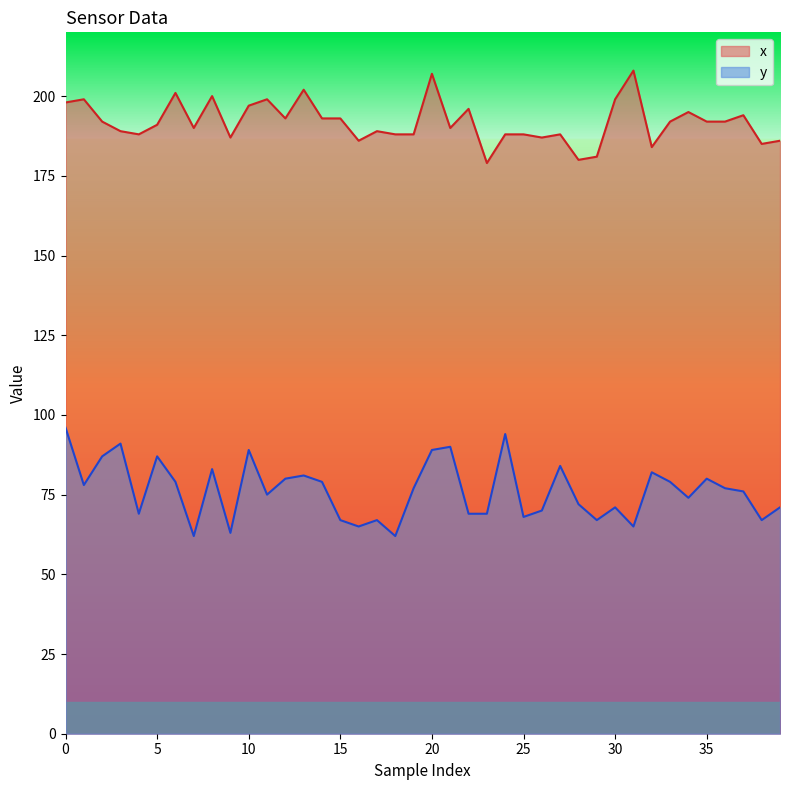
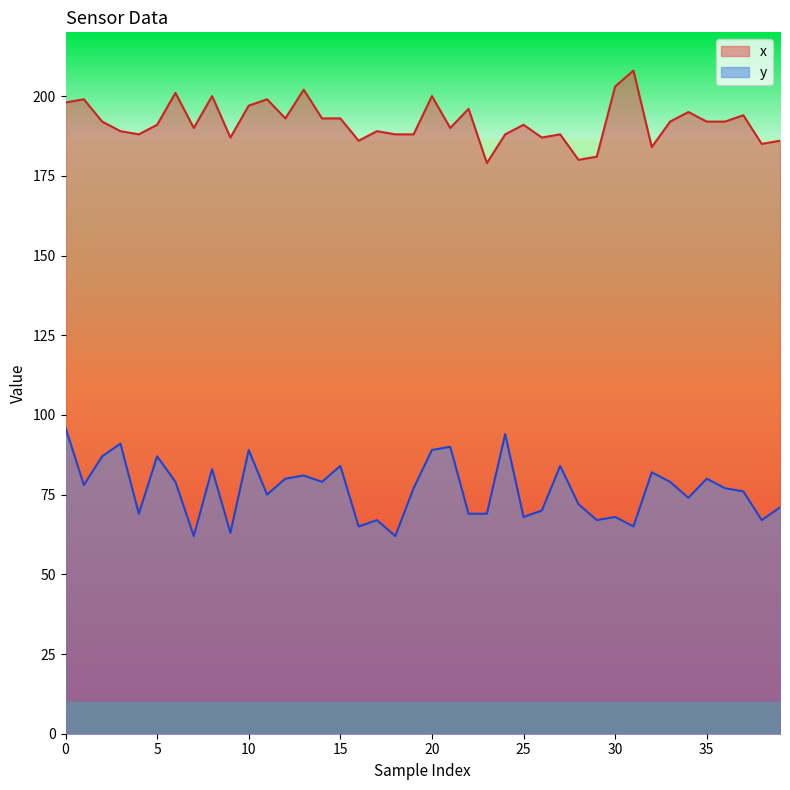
  {
    "x": {
      "0": 198,
      "5": 191,
      "10": 197,
      "15": 193,
-     "20": 207,
-     "25": 188,
-     "30": 199,
+     "20": 200,
+     "25": 191,
+     "30": 203,
      "35": 192
    },
    "y": {
      "0": 96,
      "5": 87,
      "10": 89,
-     "15": 67,
+     "15": 84,
      "20": 89,
      "25": 68,
-     "30": 71,
+     "30": 68,
      "35": 80
    }
  }
